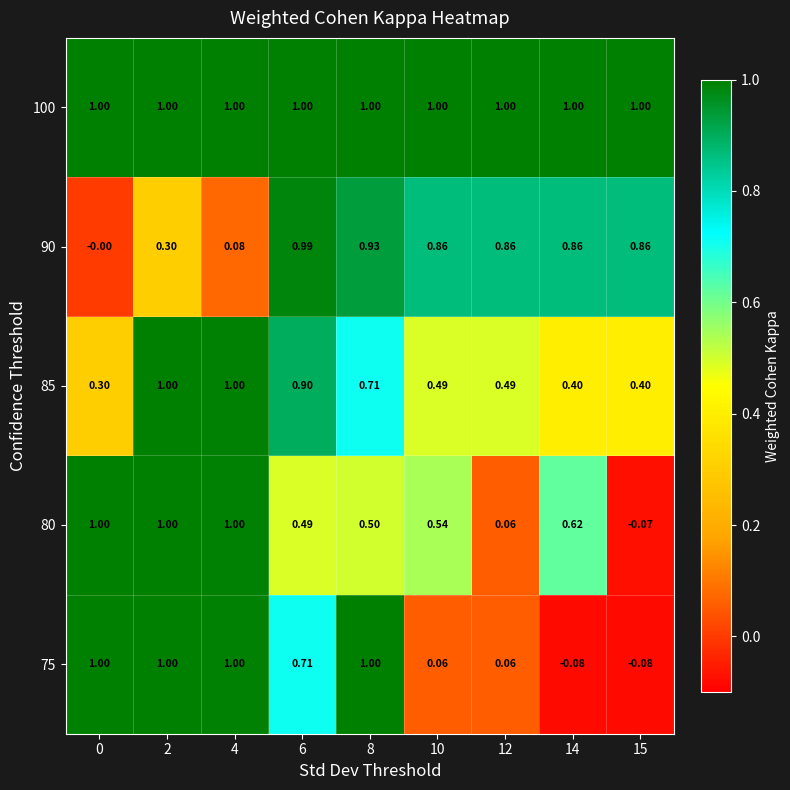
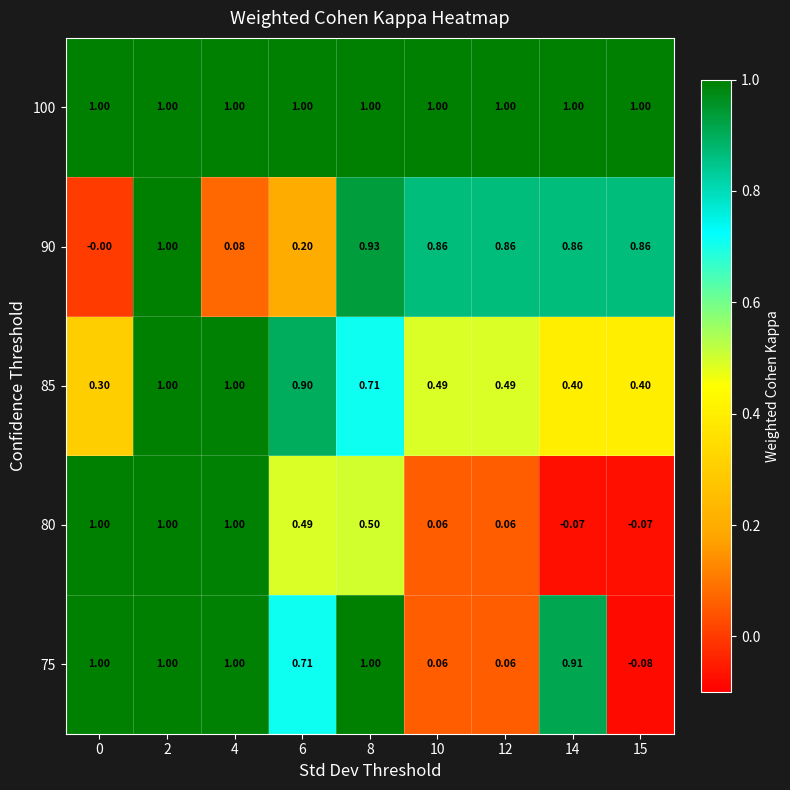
  {
    "100": {
      "0": 1.00,
      "2": 1.00,
      "4": 1.00,
      "6": 1.00,
      "8": 1.00,
      "10": 1.00,
      "12": 1.00,
      "14": 1.00,
      "15": 1.00
    },
    "90": {
      "0": -0.00,
-     "2": 0.30,
+     "2": 1.00,
      "4": 0.08,
-     "6": 0.99,
+     "6": 0.20,
      "8": 0.93,
      "10": 0.86,
      "12": 0.86,
      "14": 0.86,
      "15": 0.86
    },
    "85": {
      "0": 0.30,
      "2": 1.00,
      "4": 1.00,
      "6": 0.90,
      "8": 0.71,
      "10": 0.49,
      "12": 0.49,
      "14": 0.40,
      "15": 0.40
    },
    "80": {
      "0": 1.00,
      "2": 1.00,
      "4": 1.00,
      "6": 0.49,
      "8": 0.50,
-     "10": 0.54,
+     "10": 0.06,
      "12": 0.06,
-     "14": 0.62,
+     "14": -0.07,
      "15": -0.07
    },
    "75": {
      "0": 1.00,
      "2": 1.00,
      "4": 1.00,
      "6": 0.71,
      "8": 1.00,
      "10": 0.06,
      "12": 0.06,
-     "14": -0.08,
+     "14": 0.91,
      "15": -0.08
    }
  }
